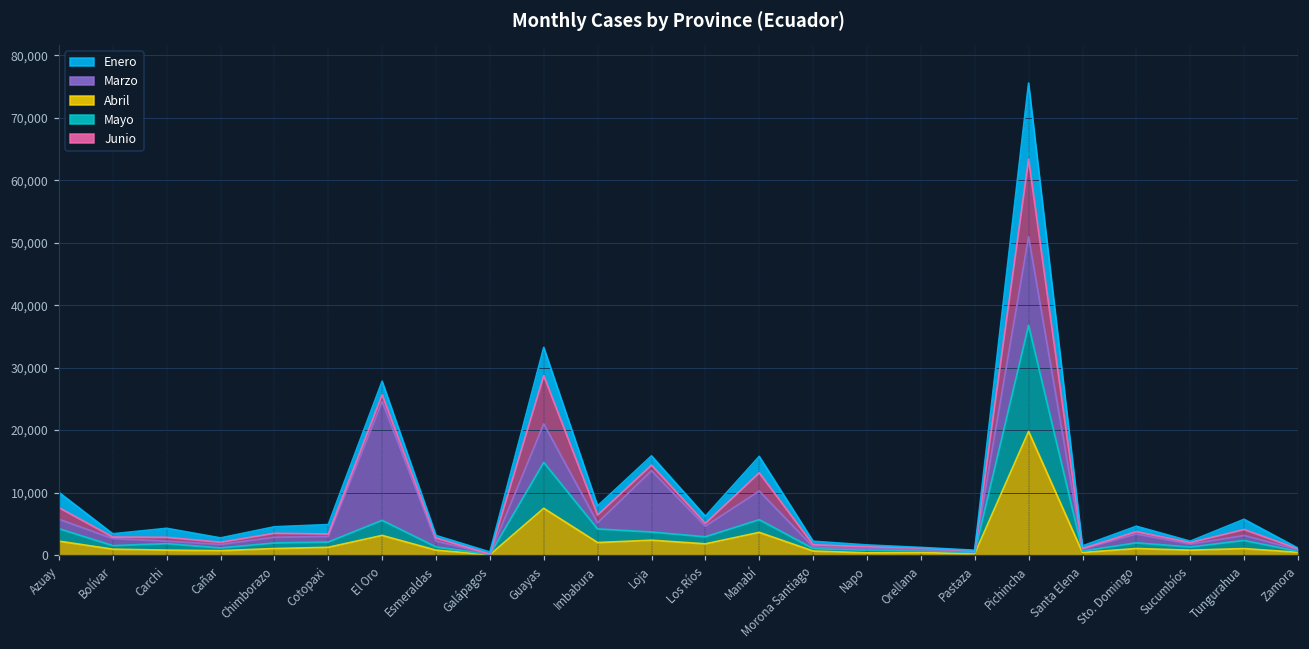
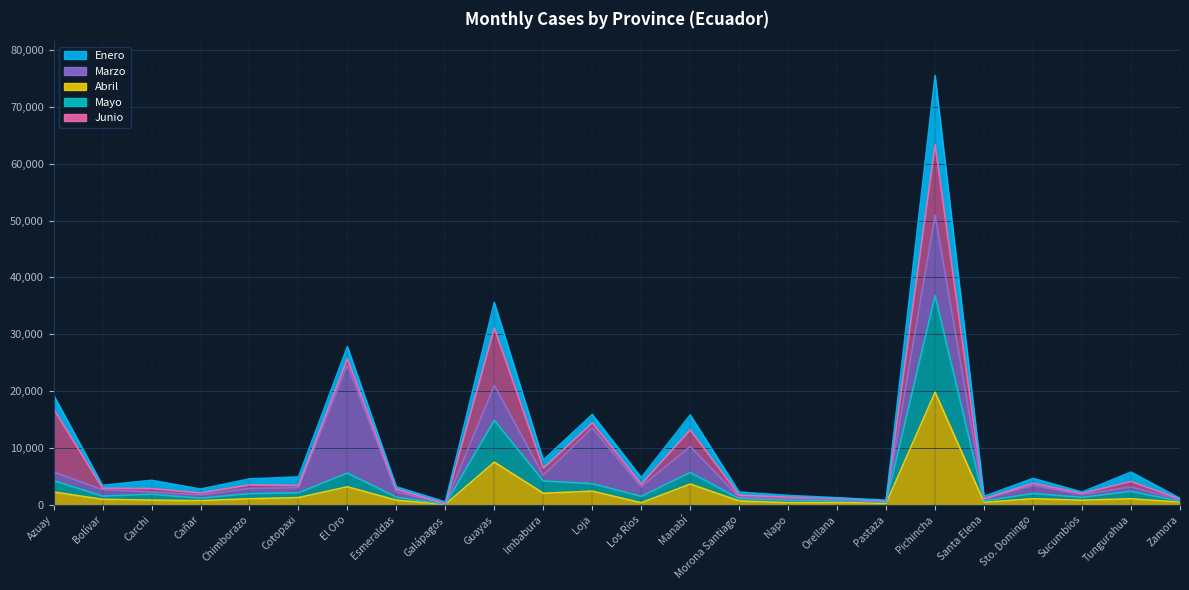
  {
    "Abril": {
      "Azuay": "2,000",
      "Bolívar": "1,000",
      "Carchi": "1,000",
      "Chimborazo": "1,000",
      "Cotopaxi": "1,000",
      "El Oro": "3,000",
      "Esmeraldas": "1,000",
      "Guayas": "7,000",
      "Imbabura": "2,000",
      "Loja": "2,000",
-     "Los Ríos": "2,000",
+     "Los Ríos": "0",
      "Manabí": "4,000",
      "Pichincha": "20,000",
      "Sto. Domingo": "1,000",
      "Sucumbíos": "1,000",
      "Tungurahua": "1,000"
    },
    "Marzo": {
      "Azuay": "2,000",
      "Chimborazo": "1,000",
      "El Oro": "19,000",
      "Esmeraldas": "1,000",
      "Guayas": "6,000",
      "Imbabura": "1,000",
      "Loja": "10,000",
      "Manabí": "5,000",
      "Pichincha": "14,000",
      "Tungurahua": "1,000"
    },
    "Junio": {
-     "Azuay": "2,000",
+     "Azuay": "11,000",
      "Carchi": "1,000",
      "Chimborazo": "1,000",
      "El Oro": "1,000",
-     "Guayas": "8,000",
+     "Guayas": "10,000",
      "Imbabura": "1,000",
      "Loja": "1,000",
      "Manabí": "3,000",
      "Pichincha": "12,000",
      "Tungurahua": "1,000"
    }
  }
